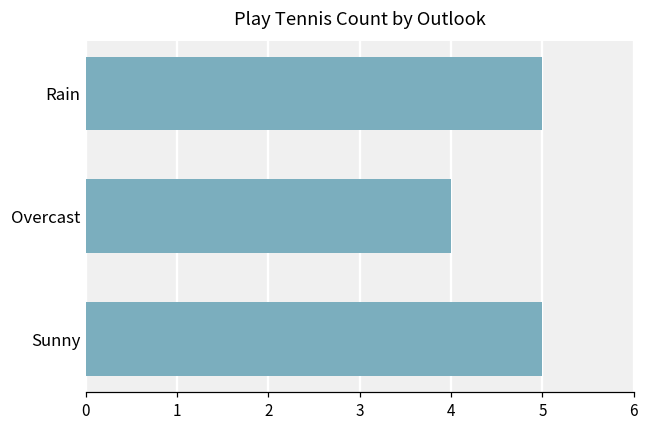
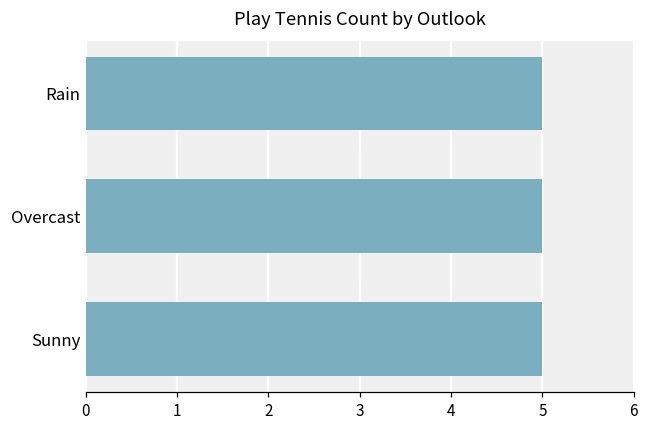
  {
    "Rain": 5,
-   "Overcast": 4,
+   "Overcast": 5,
    "Sunny": 5
  }
